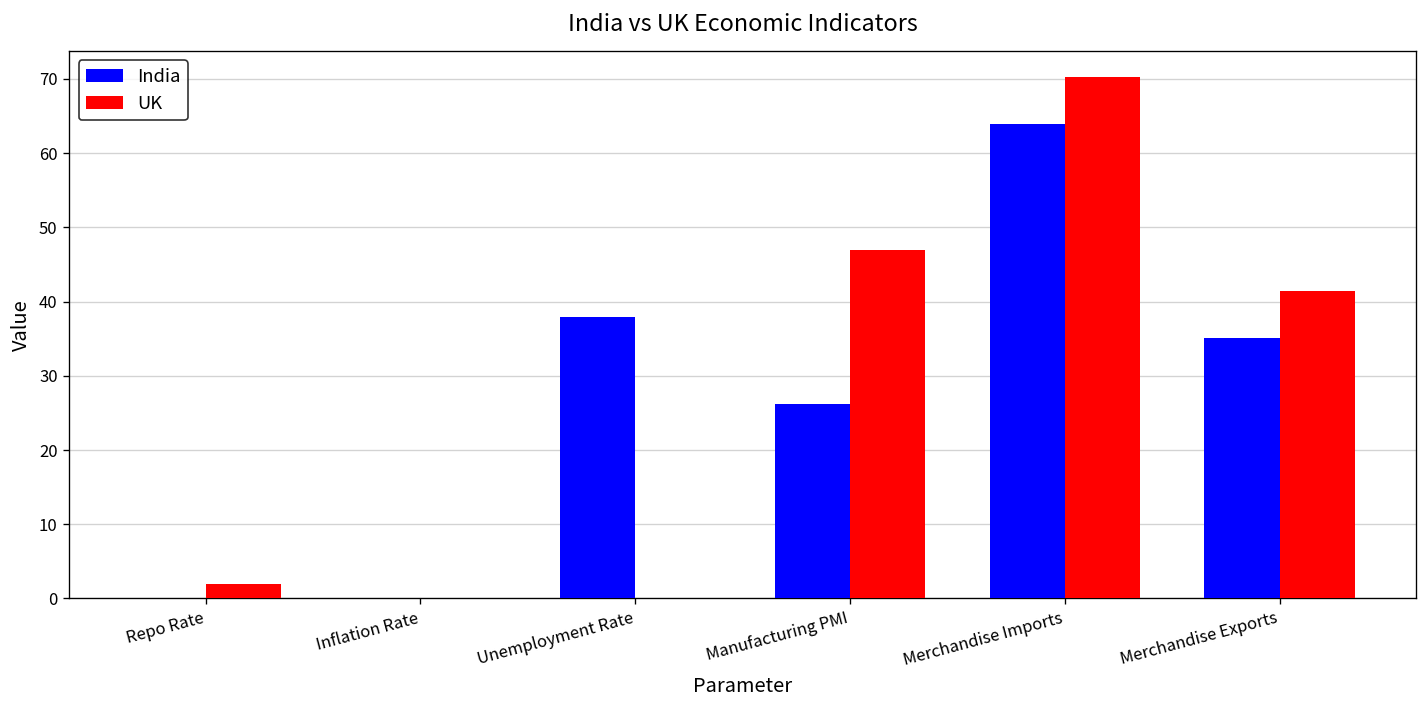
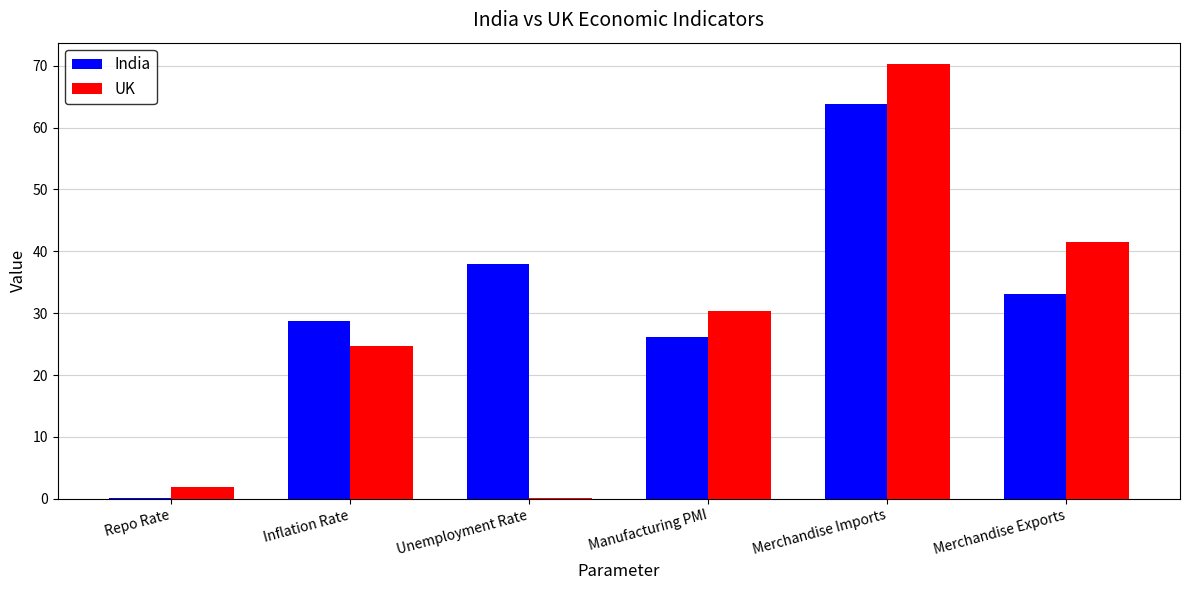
  {
    "India": {
-     "Inflation Rate": 0,
+     "Inflation Rate": 29,
      "Unemployment Rate": 38,
      "Manufacturing PMI": 26,
      "Merchandise Imports": 64,
-     "Merchandise Exports": 35
+     "Merchandise Exports": 33
    },
    "UK": {
      "Repo Rate": 2,
-     "Inflation Rate": 0,
-     "Manufacturing PMI": 47,
+     "Inflation Rate": 25,
+     "Manufacturing PMI": 30,
      "Merchandise Imports": 70,
      "Merchandise Exports": 41
    }
  }
